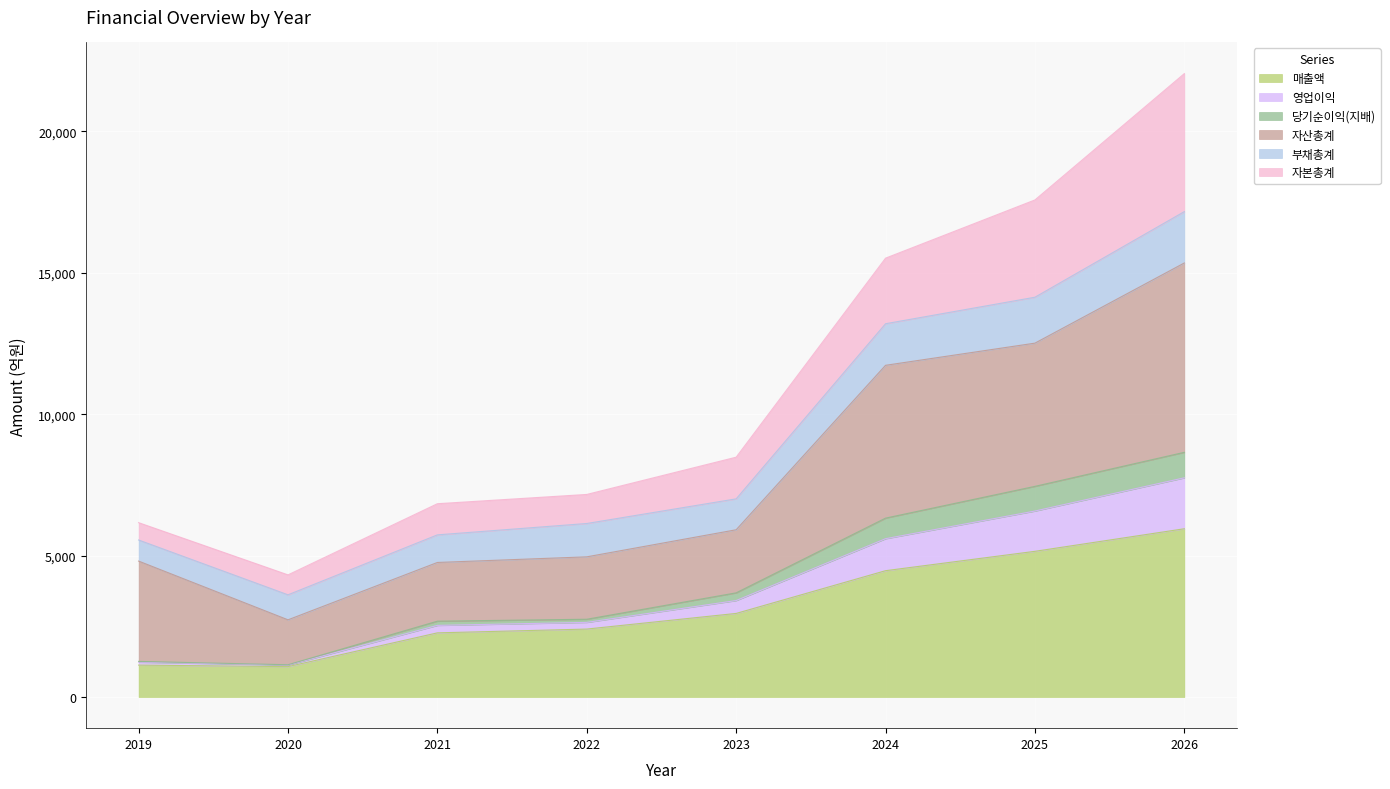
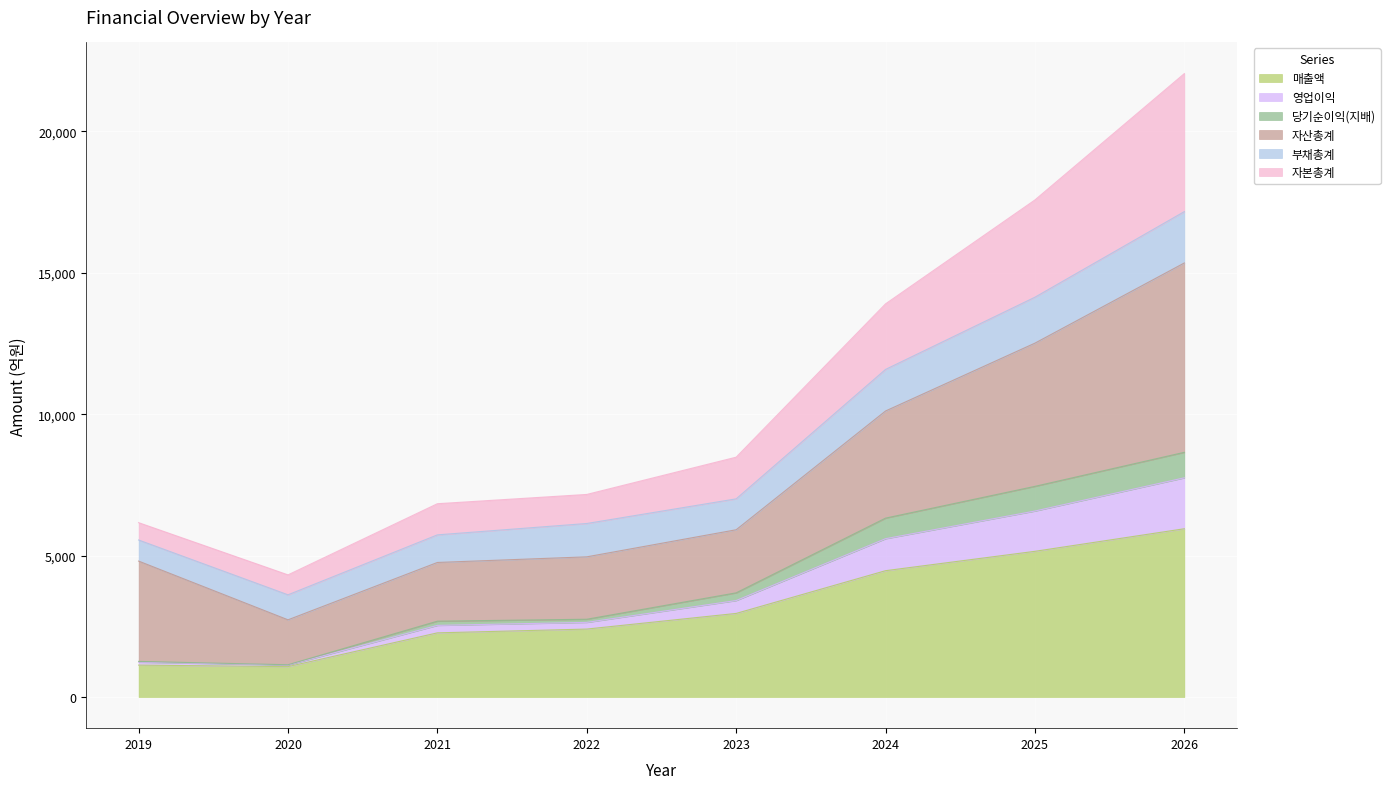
  {
    "자산총계": {
      "2019": "3,500",
      "2020": "1,600",
      "2021": "2,100",
      "2022": "2,200",
      "2023": "2,200",
-     "2024": "5,400",
+     "2024": "3,800",
      "2025": "5,100",
      "2026": "6,700"
    }
  }
